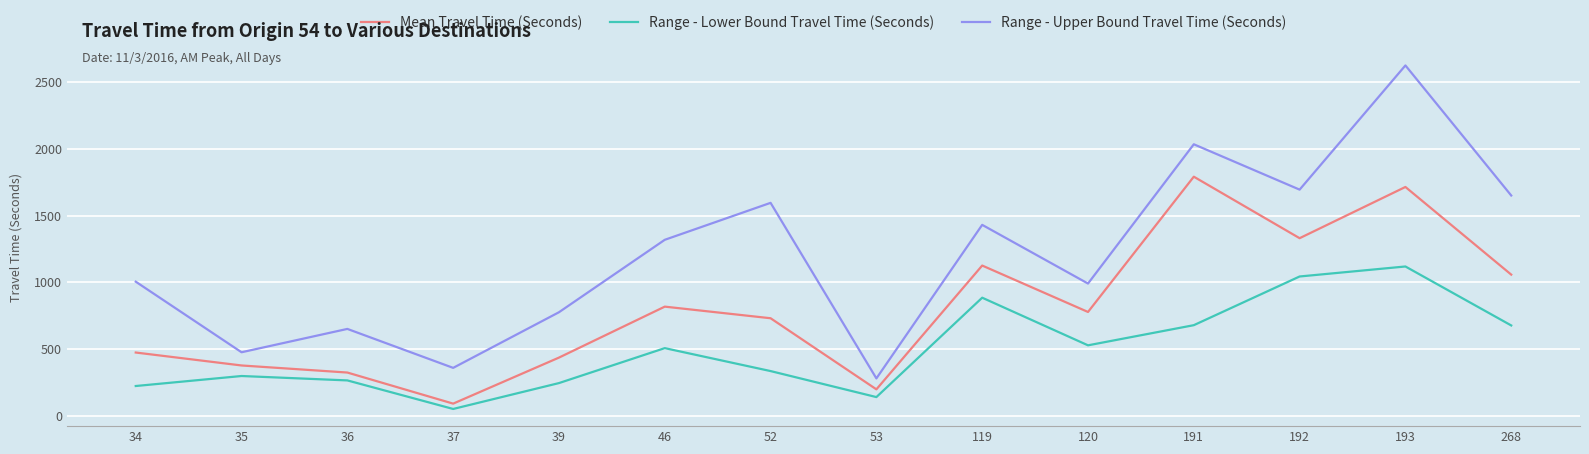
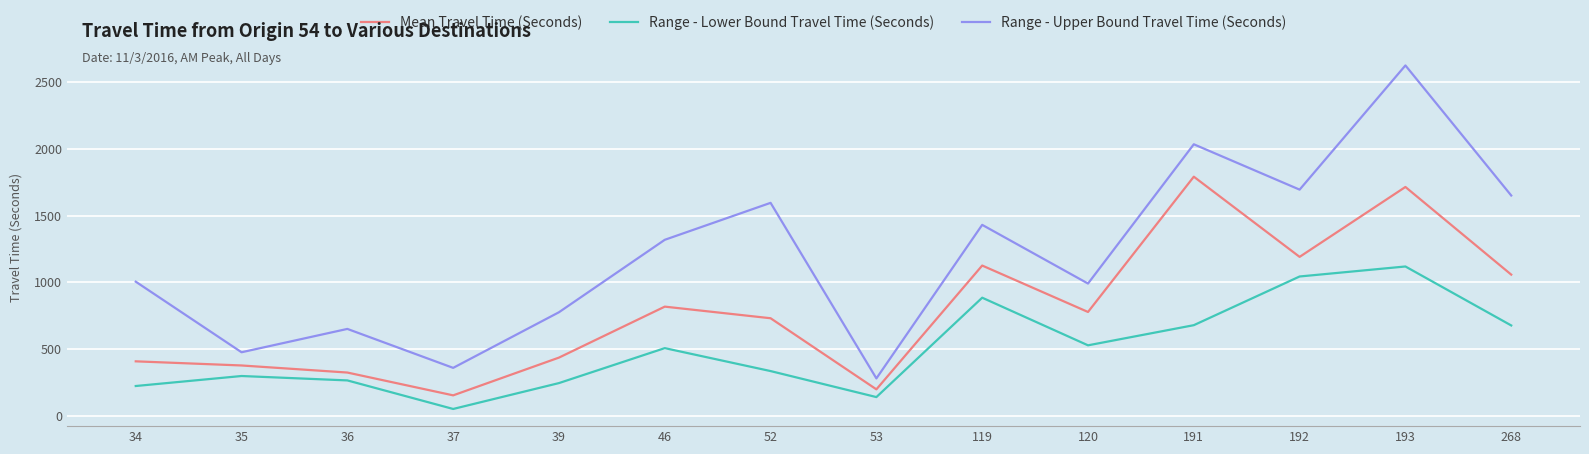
  {
    "Mean Travel Time (Seconds)": {
-     "34": 470,
+     "34": 410,
      "35": 380,
      "36": 320,
-     "37": 90,
+     "37": 150,
      "39": 440,
      "46": 820,
      "52": 730,
      "53": 200,
      "119": 1130,
      "120": 780,
      "191": 1790,
-     "192": 1330,
+     "192": 1190,
      "193": 1710,
      "268": 1060
    },
    "Range - Lower Bound Travel Time (Seconds)": {
      "34": 220,
      "35": 300,
      "36": 260,
      "37": 50,
      "39": 240,
      "46": 510,
      "52": 330,
      "53": 140,
      "119": 880,
      "120": 530,
      "191": 680,
      "192": 1040,
      "193": 1120,
      "268": 680
    },
    "Range - Upper Bound Travel Time (Seconds)": {
      "34": 1000,
      "35": 480,
      "36": 650,
      "37": 360,
      "39": 780,
      "46": 1320,
      "52": 1600,
      "53": 280,
      "119": 1430,
      "120": 990,
      "191": 2030,
      "192": 1690,
      "193": 2630,
      "268": 1650
    }
  }
